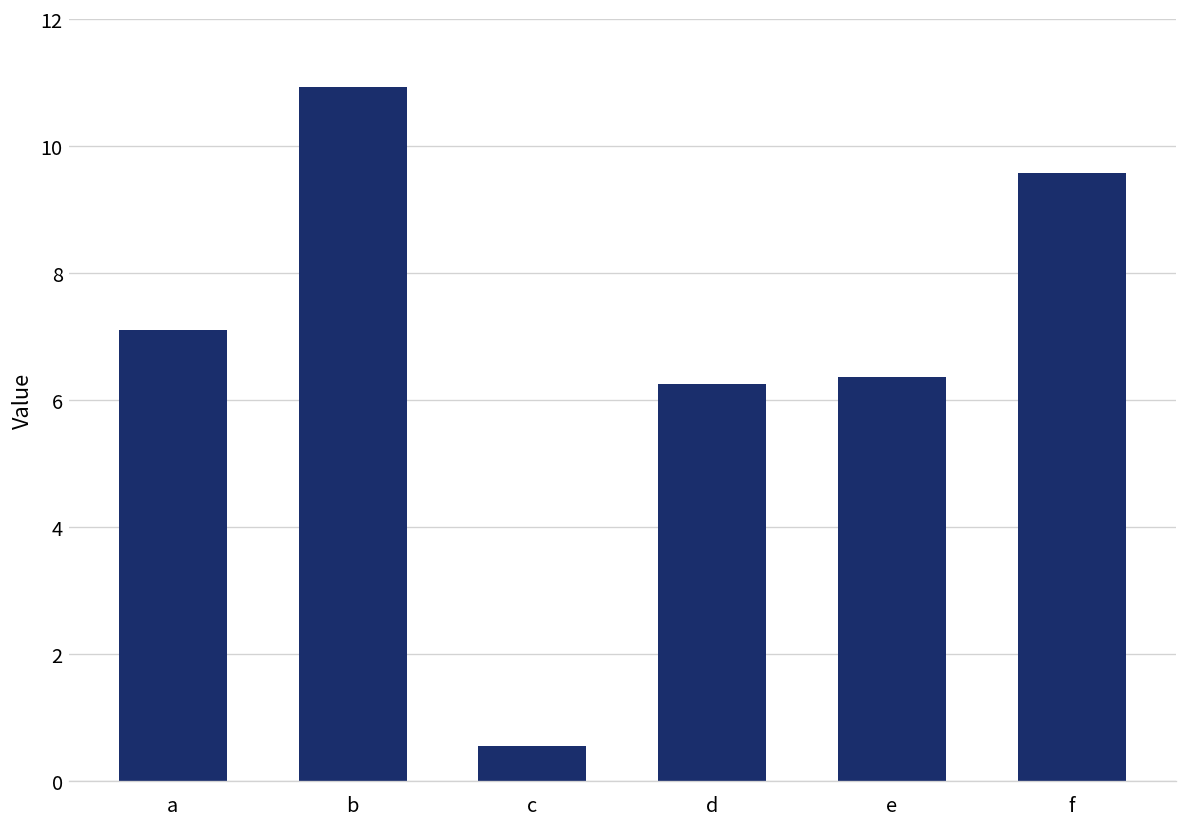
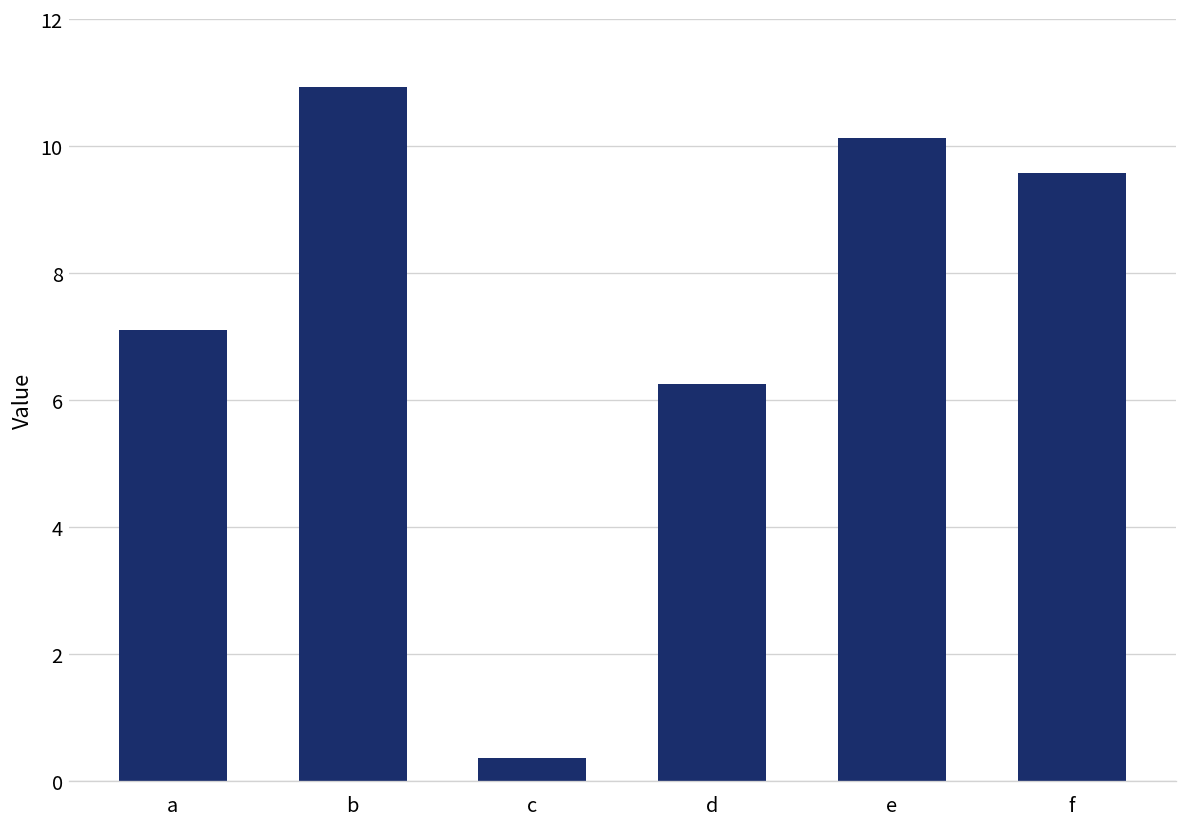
  {
    "a": 7.1,
    "b": 10.9,
-   "c": 0.6,
+   "c": 0.4,
    "d": 6.3,
-   "e": 6.4,
+   "e": 10.1,
    "f": 9.6
  }
